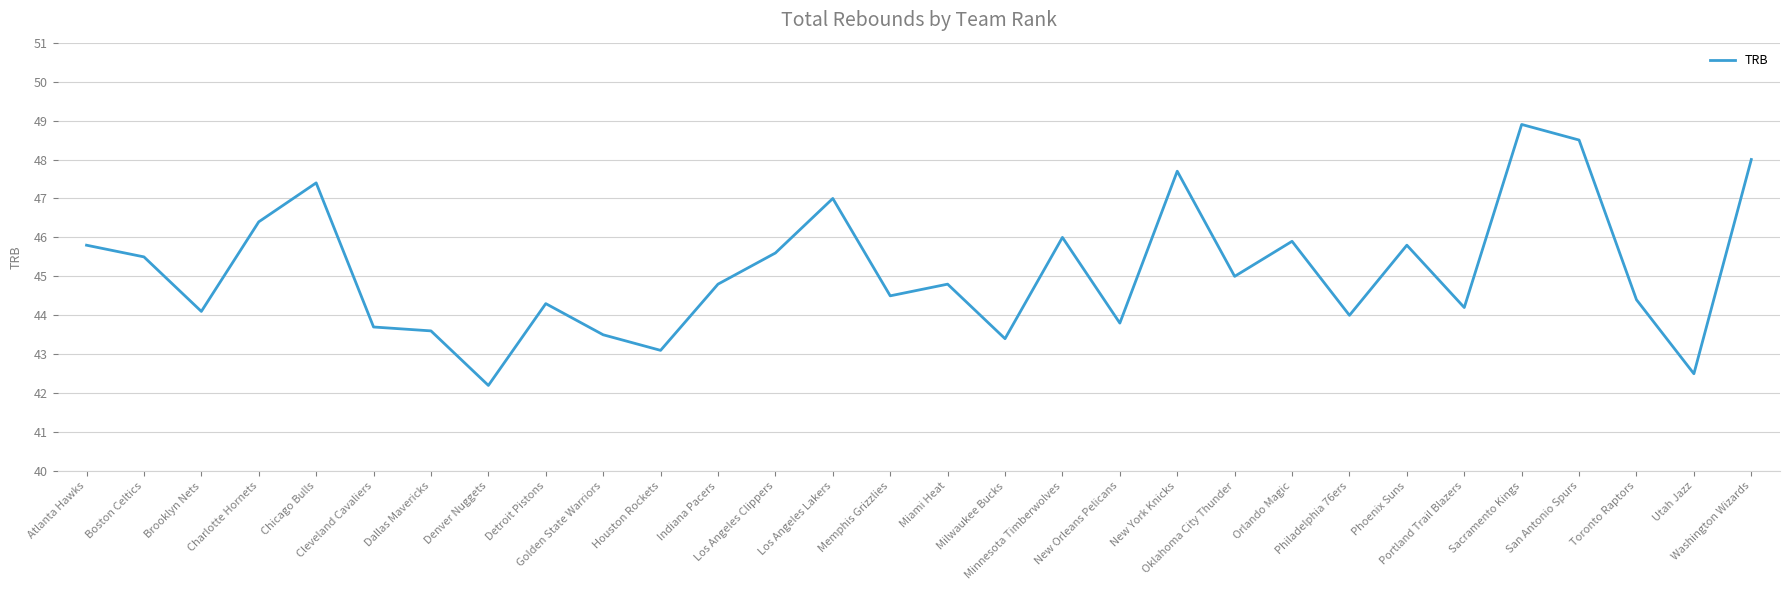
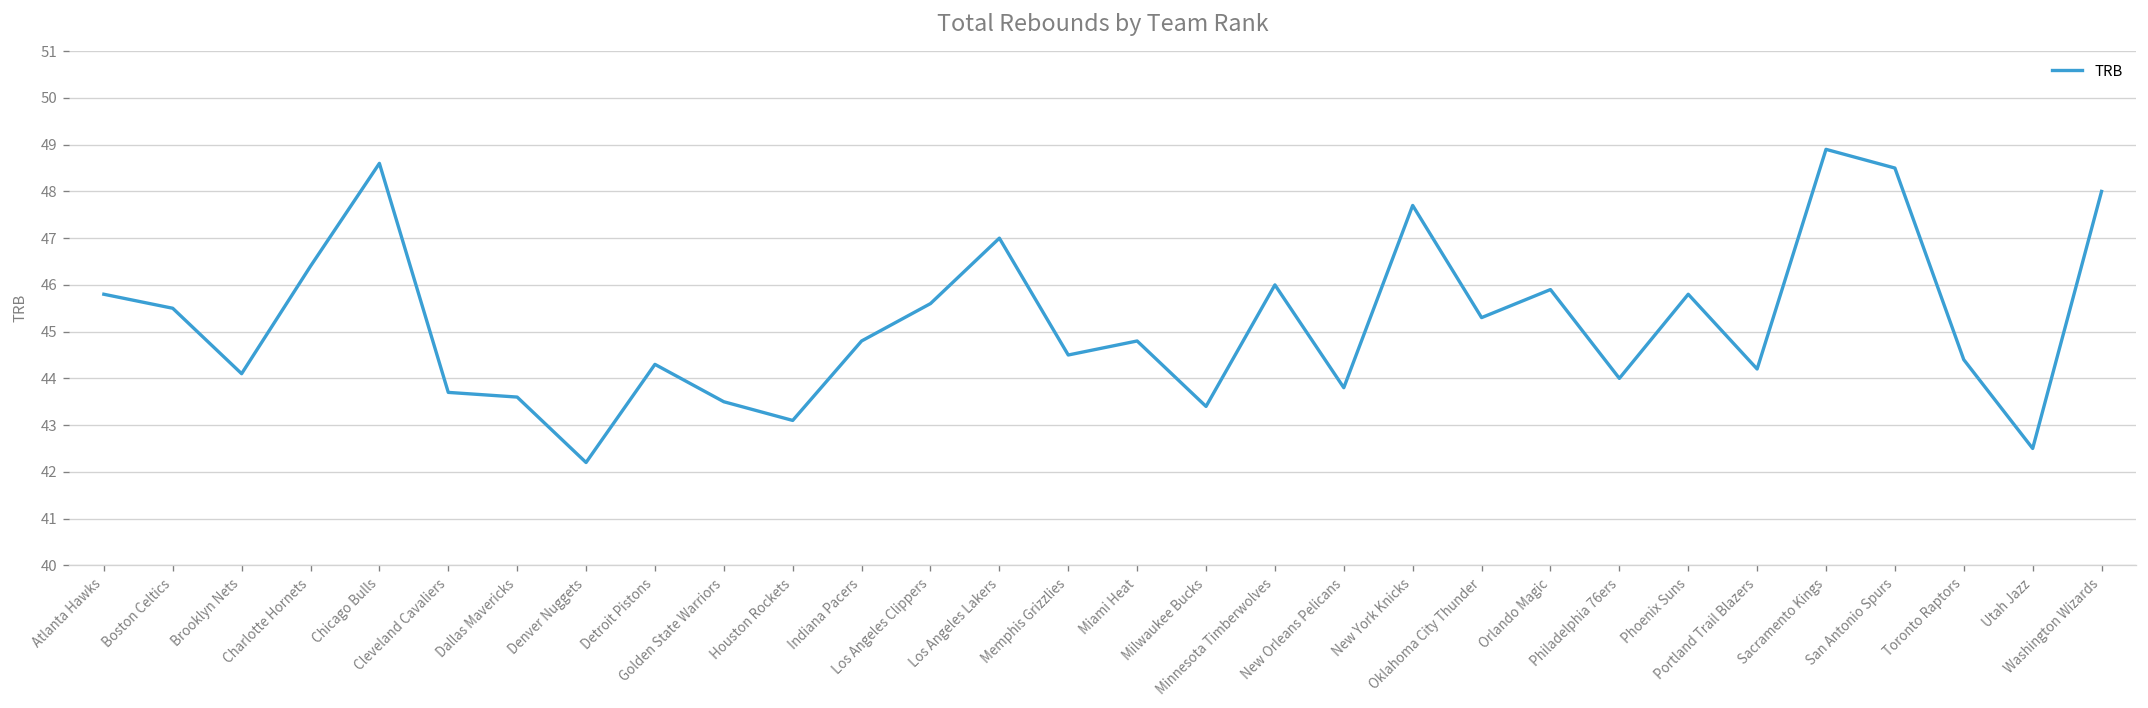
  {
    "Atlanta Hawks": 45.8,
    "Boston Celtics": 45.5,
    "Brooklyn Nets": 44.1,
    "Charlotte Hornets": 46.4,
-   "Chicago Bulls": 47.4,
+   "Chicago Bulls": 48.6,
    "Cleveland Cavaliers": 43.7,
    "Dallas Mavericks": 43.6,
    "Denver Nuggets": 42.2,
    "Detroit Pistons": 44.3,
    "Golden State Warriors": 43.5,
    "Houston Rockets": 43.1,
    "Indiana Pacers": 44.8,
    "Los Angeles Clippers": 45.6,
    "Los Angeles Lakers": 47.0,
    "Memphis Grizzlies": 44.5,
    "Miami Heat": 44.8,
    "Milwaukee Bucks": 43.4,
    "Minnesota Timberwolves": 46.0,
    "New Orleans Pelicans": 43.8,
    "New York Knicks": 47.7,
-   "Oklahoma City Thunder": 45.0,
+   "Oklahoma City Thunder": 45.3,
    "Orlando Magic": 45.9,
    "Philadelphia 76ers": 44.0,
    "Phoenix Suns": 45.8,
    "Portland Trail Blazers": 44.2,
    "Sacramento Kings": 48.9,
    "San Antonio Spurs": 48.5,
    "Toronto Raptors": 44.4,
    "Utah Jazz": 42.5,
    "Washington Wizards": 48.0
  }
